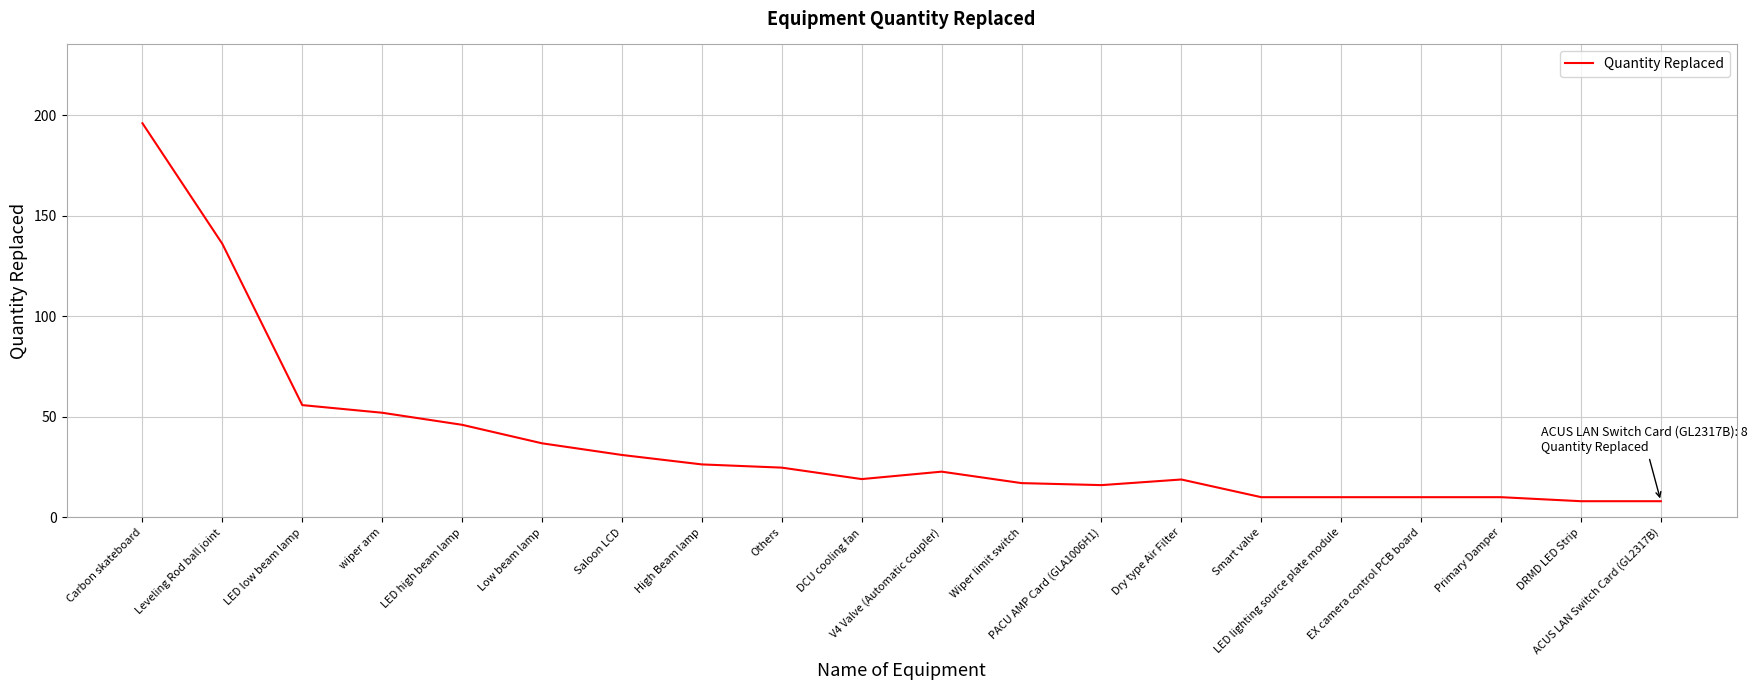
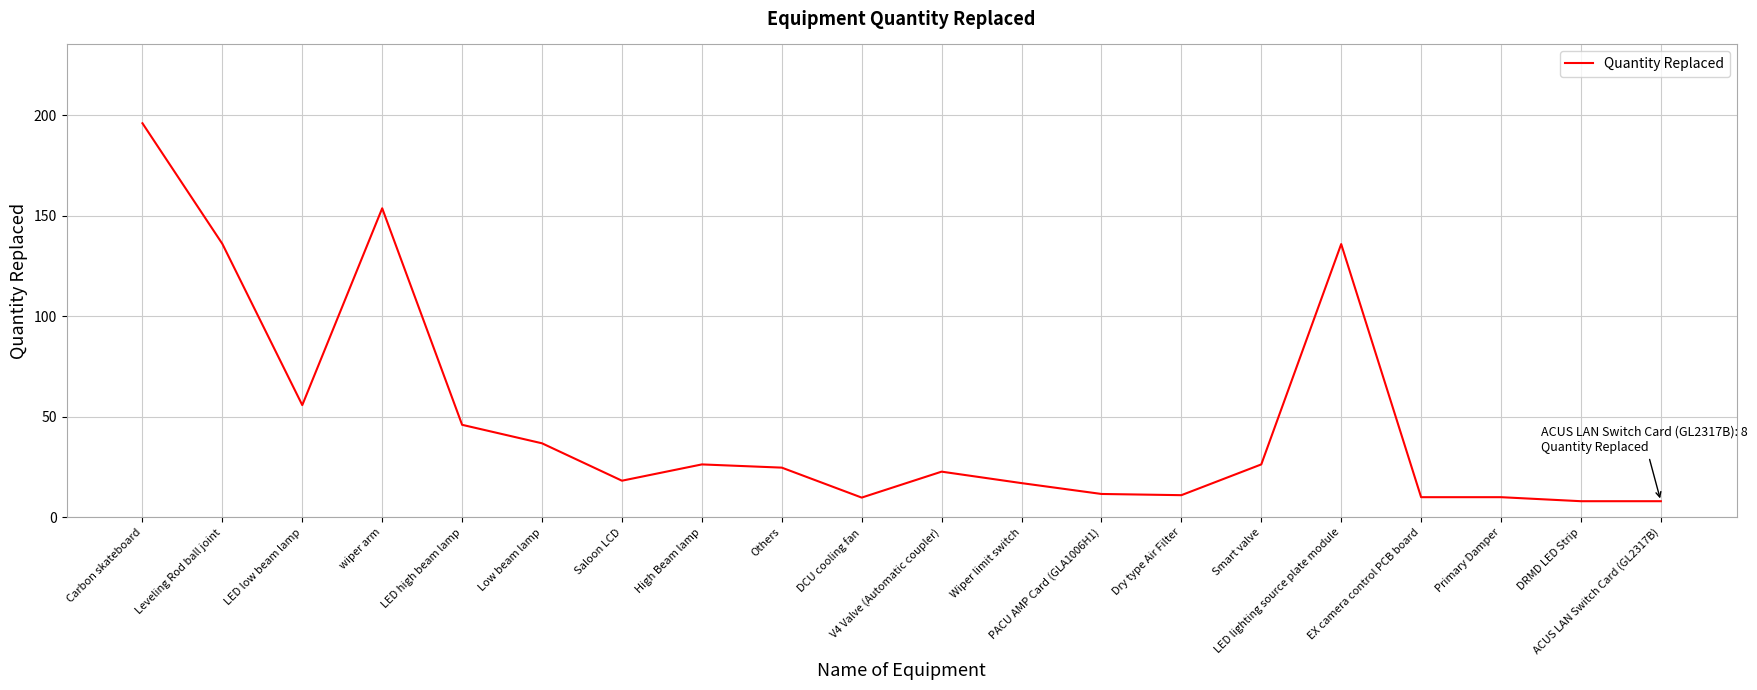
  {
    "Carbon skateboard": 196,
    "Leveling Rod ball joint": 136,
    "LED low beam lamp": 56,
-   "wiper arm": 52,
+   "wiper arm": 154,
    "LED high beam lamp": 46,
    "Low beam lamp": 37,
-   "Saloon LCD": 31,
+   "Saloon LCD": 18,
    "High Beam lamp": 26,
    "Others": 25,
-   "DCU cooling fan": 19,
+   "DCU cooling fan": 10,
    "V4 Valve (Automatic coupler)": 23,
    "Wiper limit switch": 17,
-   "PACU AMP Card (GLA1006H1)": 16,
-   "Dry type Air Filter": 19,
-   "Smart valve": 10,
-   "LED lighting source plate module": 10,
+   "PACU AMP Card (GLA1006H1)": 12,
+   "Dry type Air Filter": 11,
+   "Smart valve": 26,
+   "LED lighting source plate module": 136,
    "EX camera control PCB board": 10,
    "Primary Damper": 10
  }
